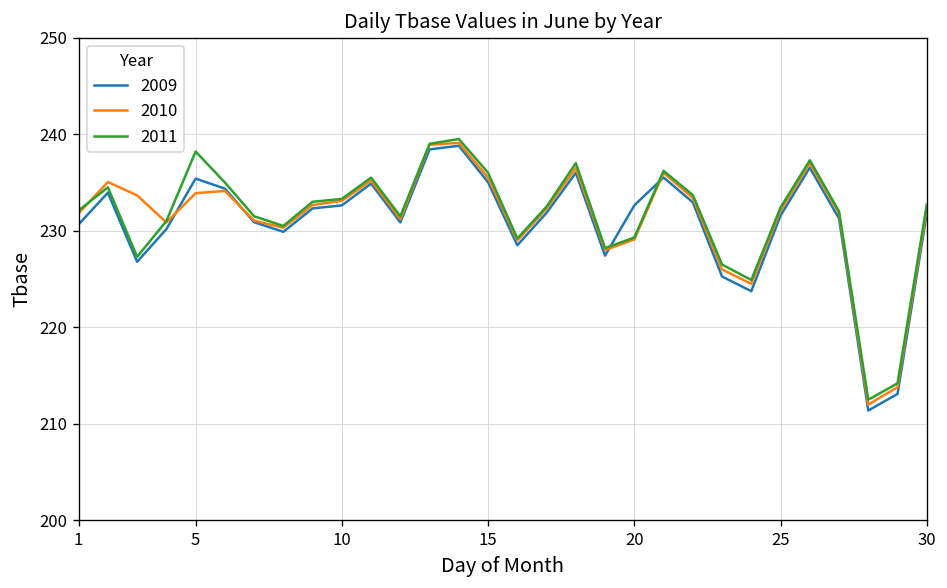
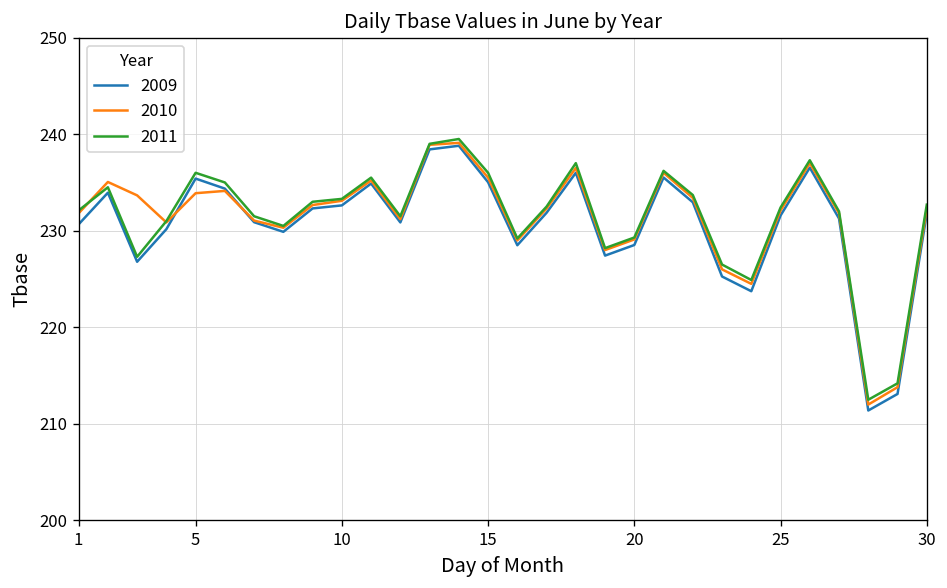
  {
    "2009": {
      "1": 231,
      "5": 235,
      "10": 233,
      "15": 235,
-     "20": 233,
+     "20": 229,
      "25": 232,
      "30": 232
    },
    "2010": {
      "5": 234,
      "15": 236,
      "30": 232
    },
    "2011": {
-     "5": 238,
+     "5": 236,
      "15": 236,
      "30": 233
    }
  }
